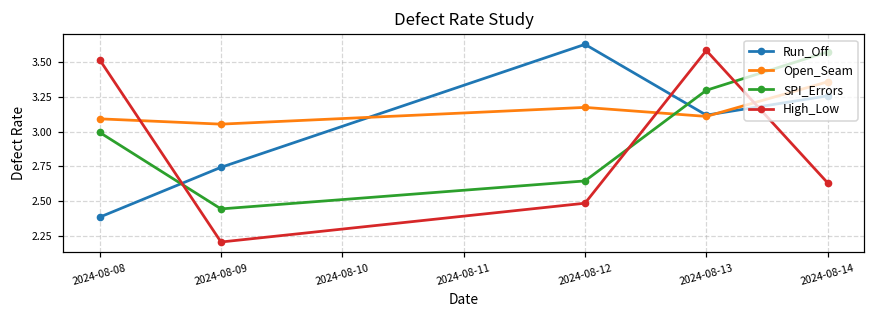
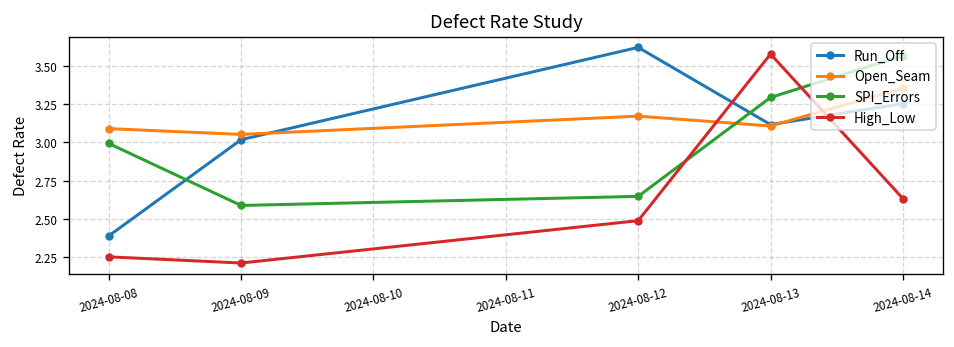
  {
    "Run_Off": {
      "2024-08-08": 2.39,
-     "2024-08-09": 2.74,
+     "2024-08-09": 3.02,
      "2024-08-12": 3.62
    },
    "Open_Seam": {
      "2024-08-08": 3.09,
      "2024-08-09": 3.05,
      "2024-08-12": 3.17
    },
    "SPI_Errors": {
      "2024-08-08": 2.99,
-     "2024-08-09": 2.45,
+     "2024-08-09": 2.59,
      "2024-08-12": 2.65,
      "2024-08-13": 3.30
    },
    "High_Low": {
-     "2024-08-08": 3.51,
+     "2024-08-08": 2.25,
      "2024-08-09": 2.21,
      "2024-08-12": 2.49,
      "2024-08-13": 3.58,
      "2024-08-14": 2.63
    }
  }
